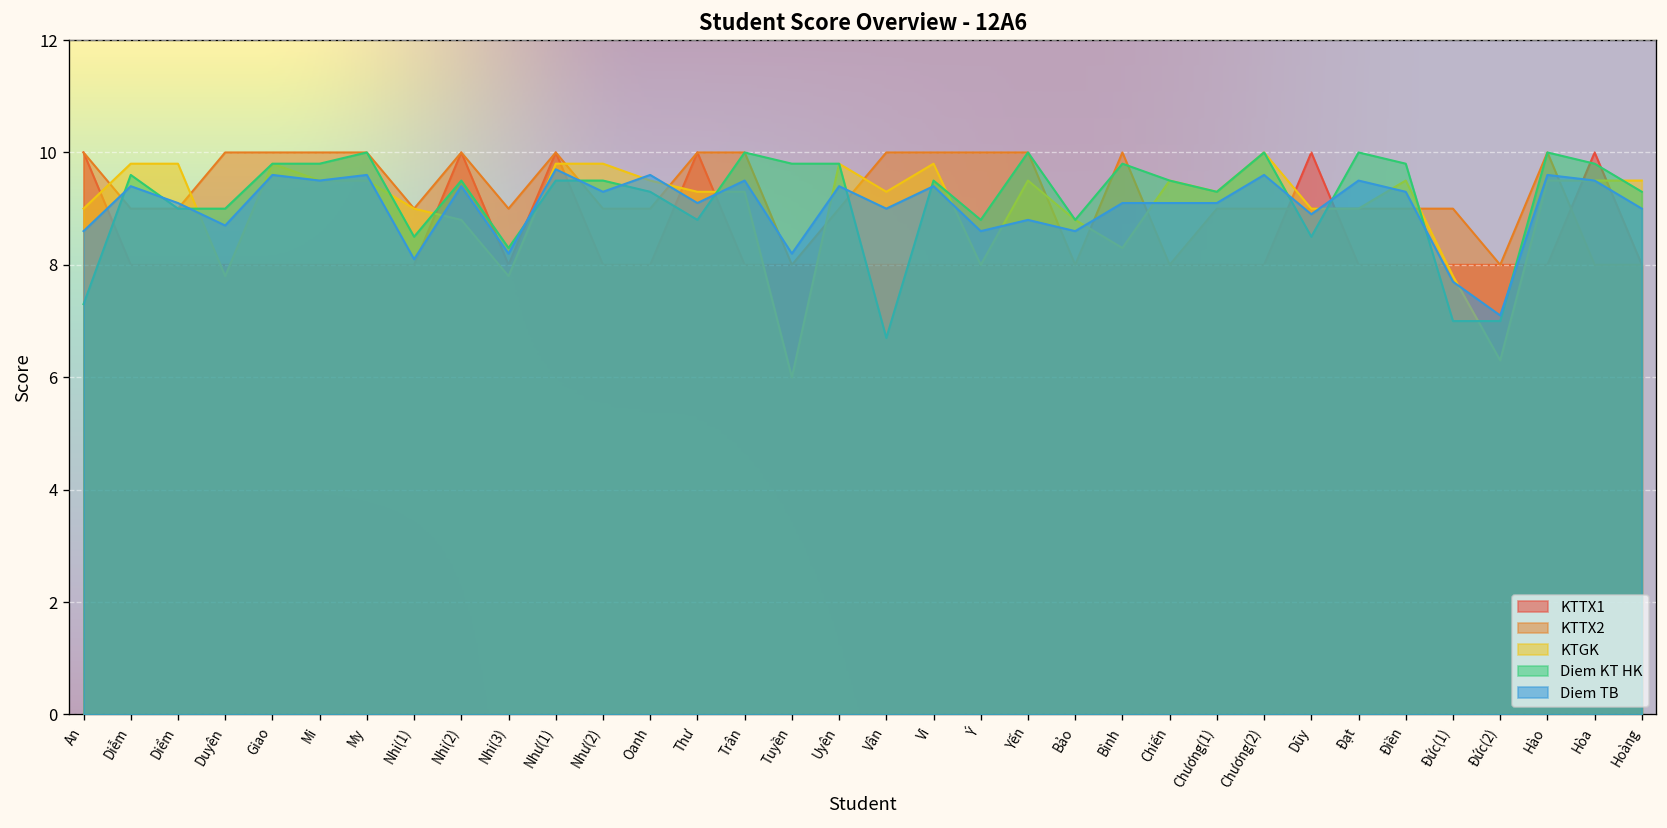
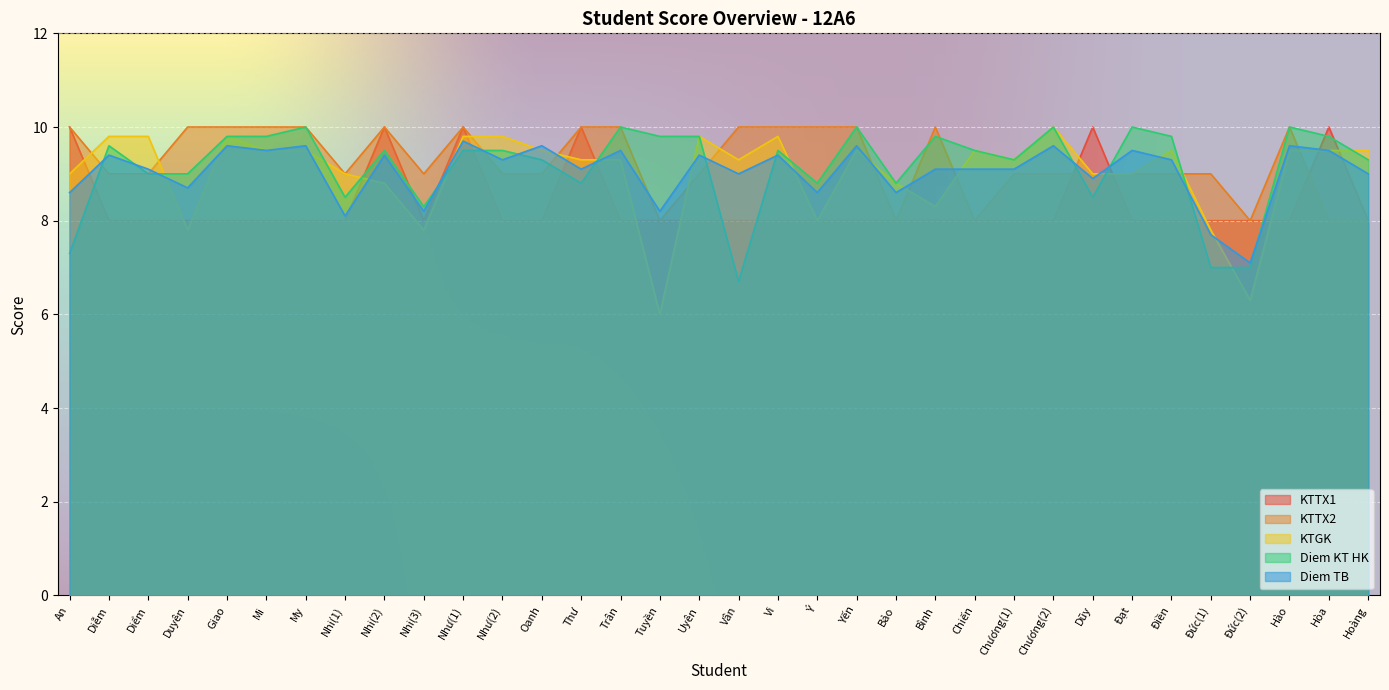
  {
    "Diem KT HK": {
      "An": 7.3,
      "Diễm": 9.6,
      "Duyên": 9.0,
      "Mi": 9.8,
      "Nhi(1)": 8.5,
      "Nhi(2)": 9.5,
      "Nhi(3)": 8.3,
      "Như(1)": 9.5,
      "Như(2)": 9.5,
      "Oanh": 9.3,
      "Thư": 8.8,
      "Tuyền": 9.8,
      "Vân": 6.7,
      "Vi": 9.5,
      "Ý": 8.8,
      "Bình": 9.8,
      "Dũy": 8.5,
      "Đạt": 10.0,
      "Điền": 9.8,
      "Đức(1)": 7.0,
      "Đức(2)": 7.0,
      "Hòa": 9.8,
      "Hoàng": 9.3
    },
    "Diem TB": {
      "An": 8.6,
      "Diễm": 9.4,
      "Diểm": 9.1,
      "Duyên": 8.7,
      "Giao": 9.6,
      "My": 9.6,
      "Nhi(1)": 8.1,
      "Nhi(2)": 9.4,
      "Nhi(3)": 8.2,
      "Như(1)": 9.7,
      "Như(2)": 9.3,
      "Oanh": 9.6,
      "Thư": 9.1,
      "Trân": 9.5,
      "Tuyền": 8.2,
      "Uyên": 9.4,
      "Vân": 9.0,
      "Vi": 9.4,
      "Ý": 8.6,
-     "Yến": 8.8,
+     "Yến": 9.6,
      "Bảo": 8.6,
      "Bình": 9.1,
      "Chiến": 9.1,
      "Chương(1)": 9.1,
      "Chương(2)": 9.6,
      "Dũy": 8.9,
      "Đạt": 9.5,
      "Điền": 9.3,
      "Đức(1)": 7.7,
      "Đức(2)": 7.1,
      "Hào": 9.6,
      "Hoàng": 9.0
    }
  }
